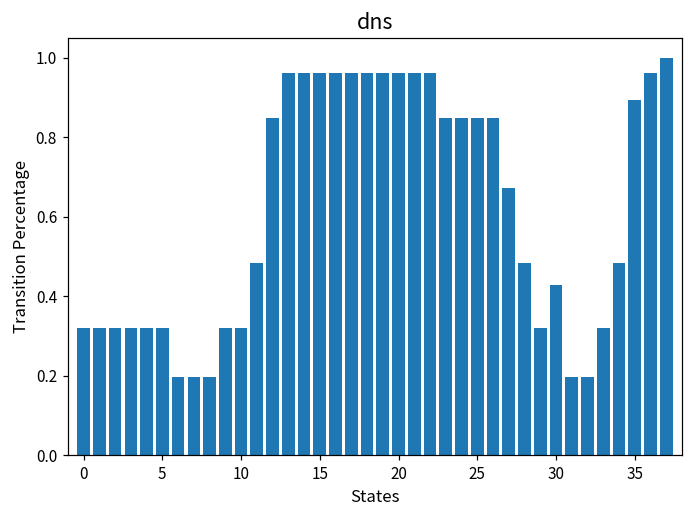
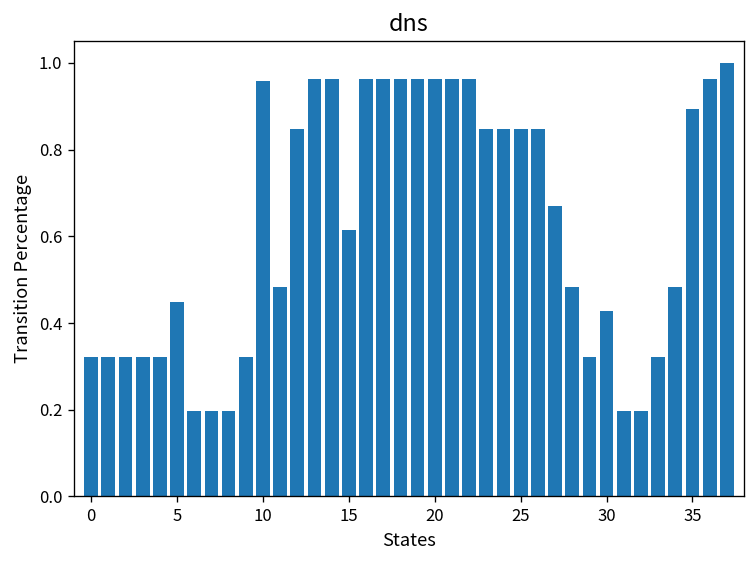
  {
    "0": 0.32,
-   "5": 0.32,
-   "10": 0.32,
-   "15": 0.96,
+   "5": 0.45,
+   "10": 0.96,
+   "15": 0.62,
    "20": 0.96,
    "25": 0.85,
    "30": 0.43,
    "35": 0.89
  }
